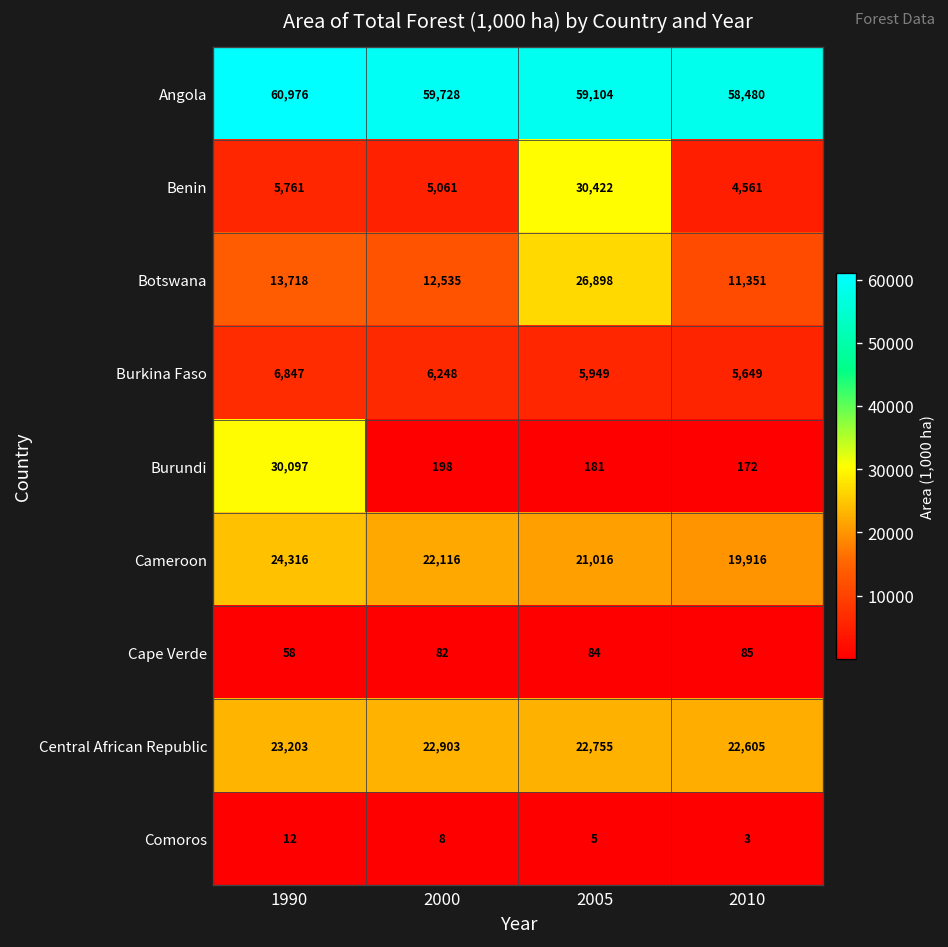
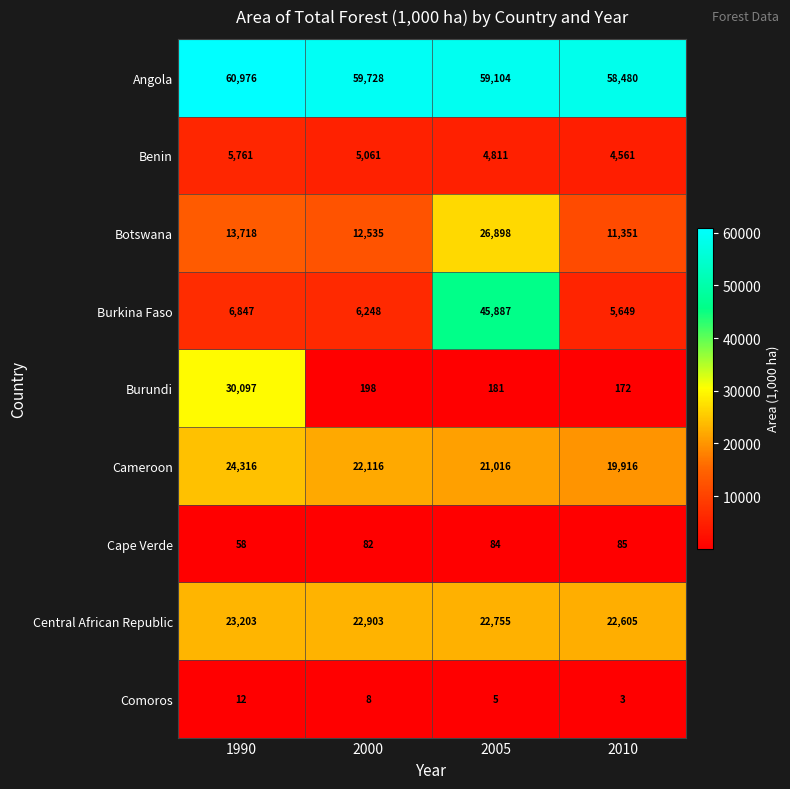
  {
    "Angola": {
      "1990": "60,976",
      "2000": "59,728",
      "2005": "59,104",
      "2010": "58,480"
    },
    "Benin": {
      "1990": "5,761",
      "2000": "5,061",
-     "2005": "30,422",
+     "2005": "4,811",
      "2010": "4,561"
    },
    "Botswana": {
      "1990": "13,718",
      "2000": "12,535",
      "2005": "26,898",
      "2010": "11,351"
    },
    "Burkina Faso": {
      "1990": "6,847",
      "2000": "6,248",
-     "2005": "5,949",
+     "2005": "45,887",
      "2010": "5,649"
    },
    "Burundi": {
      "1990": "30,097",
      "2000": "198",
      "2005": "181",
      "2010": "172"
    },
    "Cameroon": {
      "1990": "24,316",
      "2000": "22,116",
      "2005": "21,016",
      "2010": "19,916"
    },
    "Cape Verde": {
      "1990": "58",
      "2000": "82",
      "2005": "84",
      "2010": "85"
    },
    "Central African Republic": {
      "1990": "23,203",
      "2000": "22,903",
      "2005": "22,755",
      "2010": "22,605"
    },
    "Comoros": {
      "1990": "12",
      "2000": "8",
      "2005": "5",
      "2010": "3"
    }
  }
